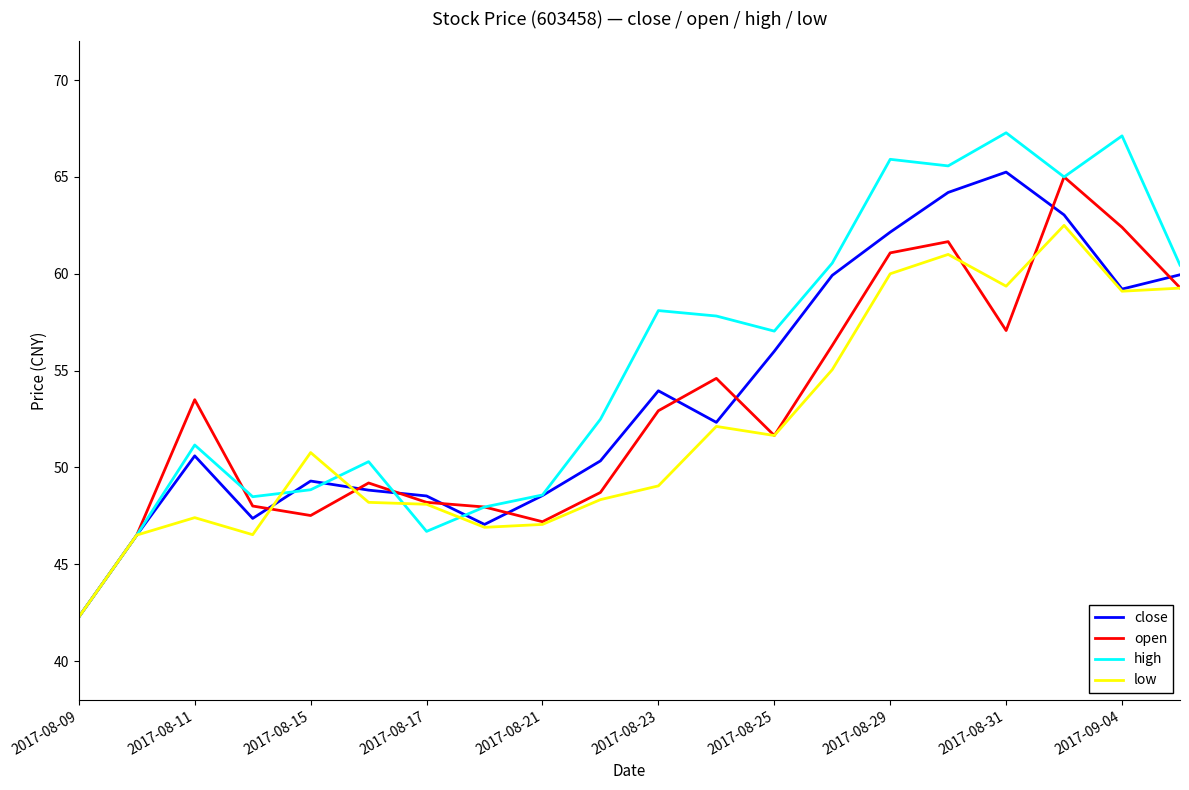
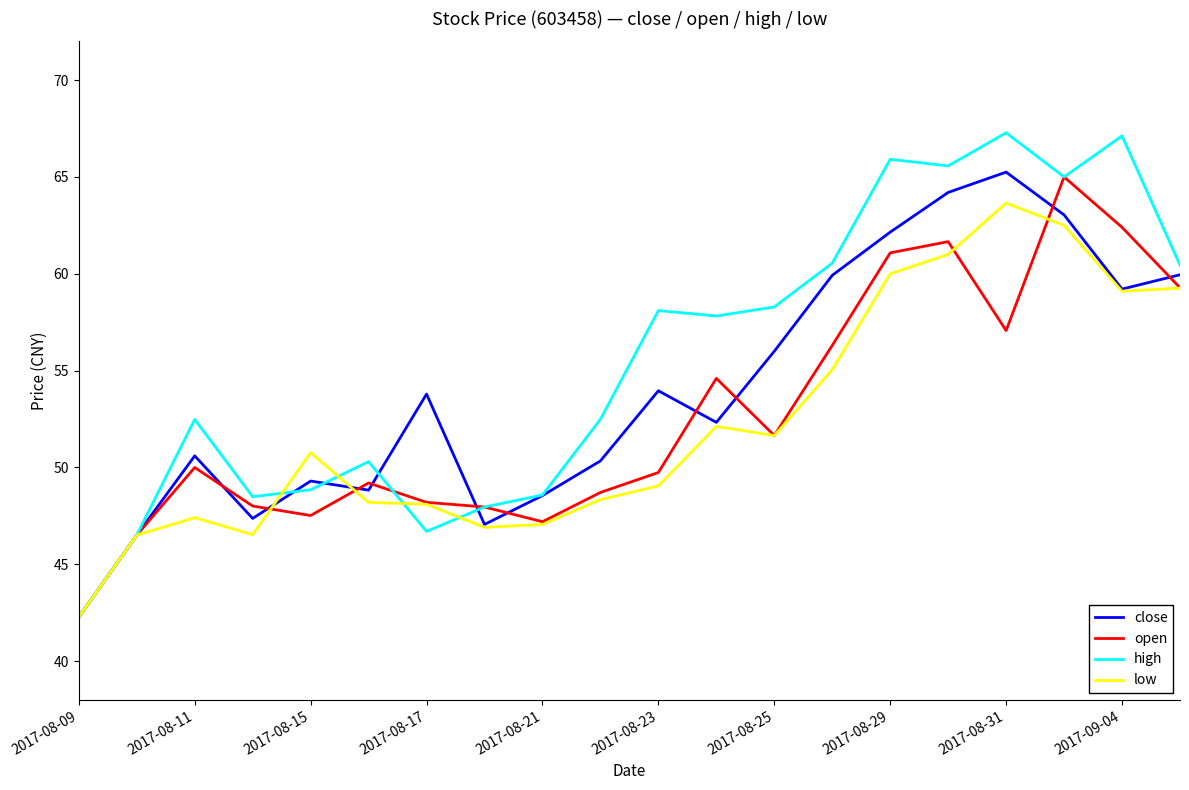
  {
    "close": {
      "2017-08-11": 50.6,
      "2017-08-15": 49.3,
-     "2017-08-17": 48.5,
+     "2017-08-17": 53.8,
      "2017-08-23": 54.0,
      "2017-08-25": 56.0,
      "2017-08-29": 62.2,
      "2017-08-31": 65.3
    },
    "open": {
-     "2017-08-11": 53.5,
+     "2017-08-11": 50.0,
      "2017-08-15": 47.5,
      "2017-08-21": 47.2,
-     "2017-08-23": 52.9,
+     "2017-08-23": 49.7,
      "2017-08-29": 61.1,
      "2017-08-31": 57.1,
      "2017-09-04": 62.4
    },
    "high": {
-     "2017-08-11": 51.2,
+     "2017-08-11": 52.5,
      "2017-08-15": 48.9,
      "2017-08-17": 46.7,
      "2017-08-23": 58.1,
-     "2017-08-25": 57.0,
+     "2017-08-25": 58.3,
      "2017-08-29": 65.9,
      "2017-08-31": 67.3,
      "2017-09-04": 67.1
    },
    "low": {
      "2017-08-11": 47.4,
      "2017-08-15": 50.8,
      "2017-08-21": 47.1,
      "2017-08-23": 49.1,
      "2017-08-29": 60.0,
-     "2017-08-31": 59.4
+     "2017-08-31": 63.7
    }
  }
